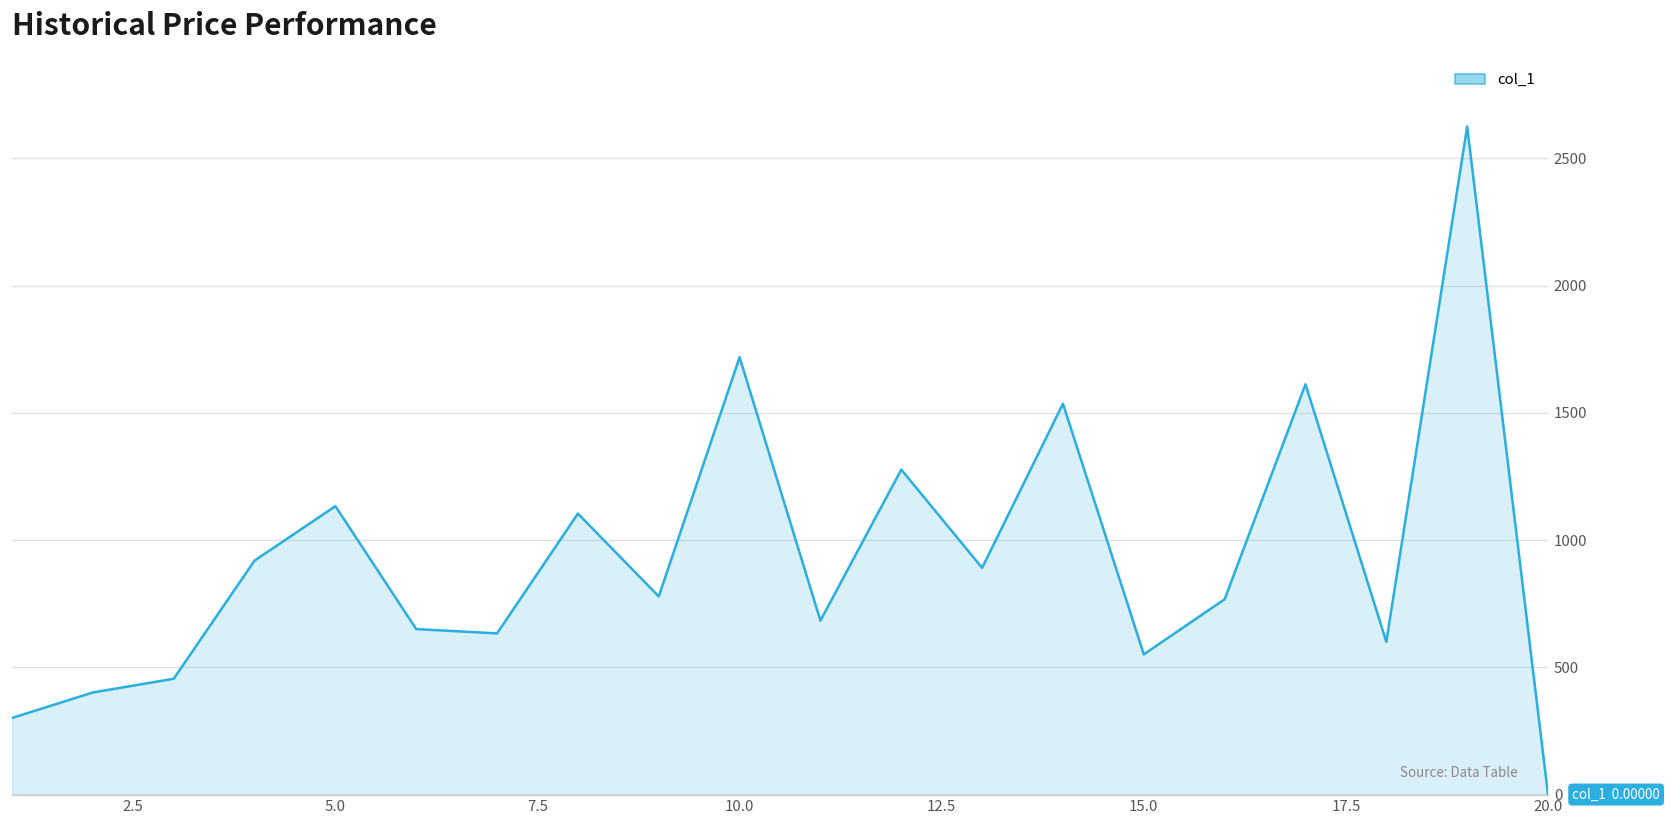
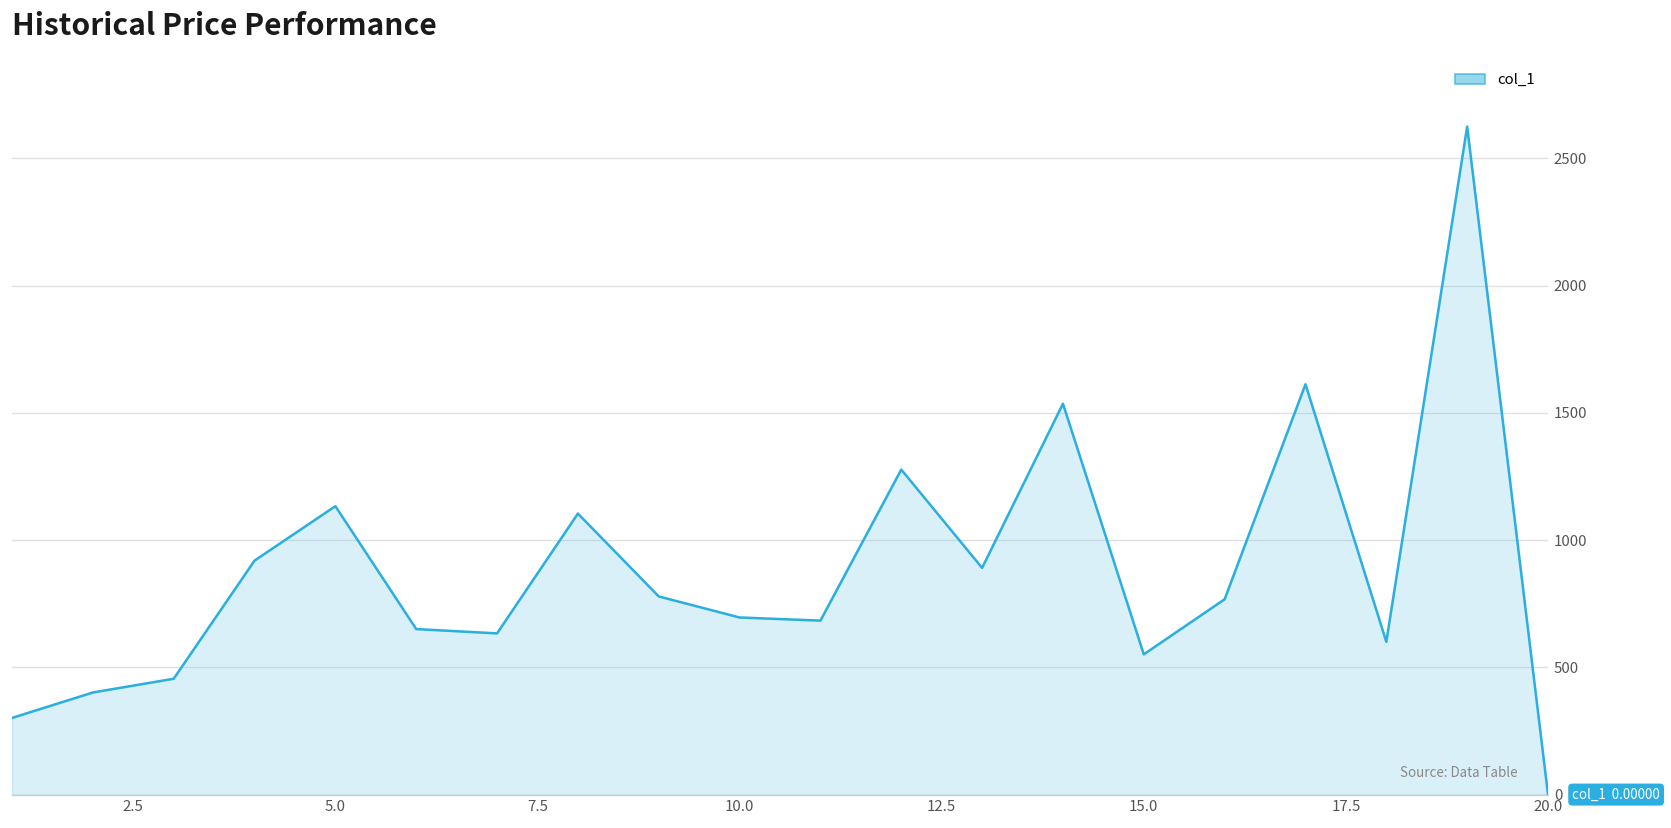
  {
    "5.0": 1130,
-   "10.0": 1720,
+   "10.0": 700,
    "15.0": 550
  }
